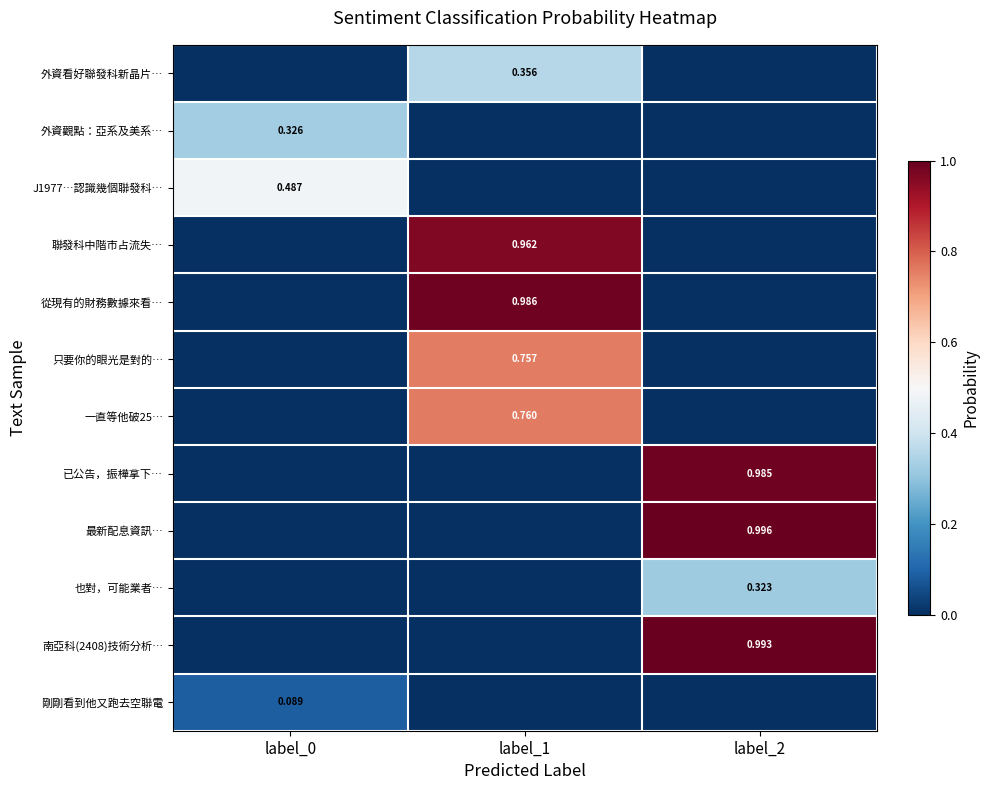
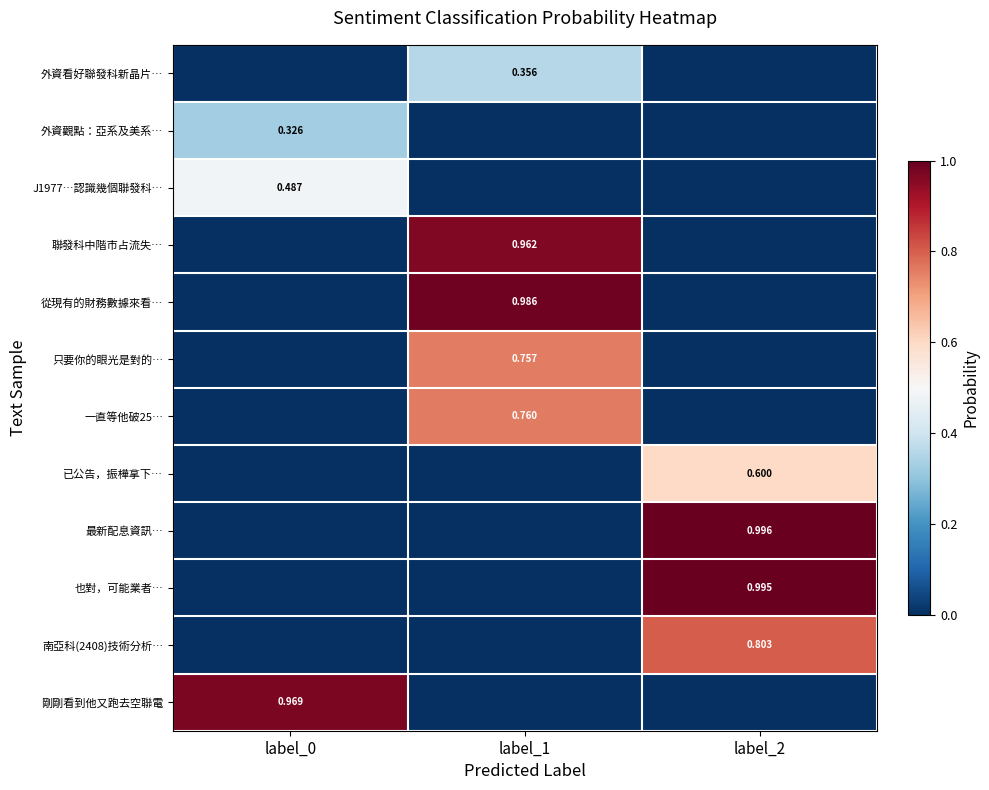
  {
    "外資看好聯發科新晶片…": {
      "label_1": 0.356
    },
    "外資觀點：亞系及美系…": {
      "label_0": 0.326
    },
    "J1977…認識幾個聯發科…": {
      "label_0": 0.487
    },
    "聯發科中階市占流失…": {
      "label_1": 0.962
    },
    "從現有的財務數據來看…": {
      "label_1": 0.986
    },
    "只要你的眼光是對的…": {
      "label_1": 0.757
    },
    "一直等他破25…": {
      "label_1": 0.760
    },
    "已公告，振樺拿下…": {
-     "label_2": 0.985
+     "label_2": 0.600
    },
    "最新配息資訊…": {
      "label_2": 0.996
    },
    "也對，可能業者…": {
-     "label_2": 0.323
+     "label_2": 0.995
    },
    "南亞科(2408)技術分析…": {
-     "label_2": 0.993
+     "label_2": 0.803
    },
    "剛剛看到他又跑去空聯電": {
-     "label_0": 0.089
+     "label_0": 0.969
    }
  }
